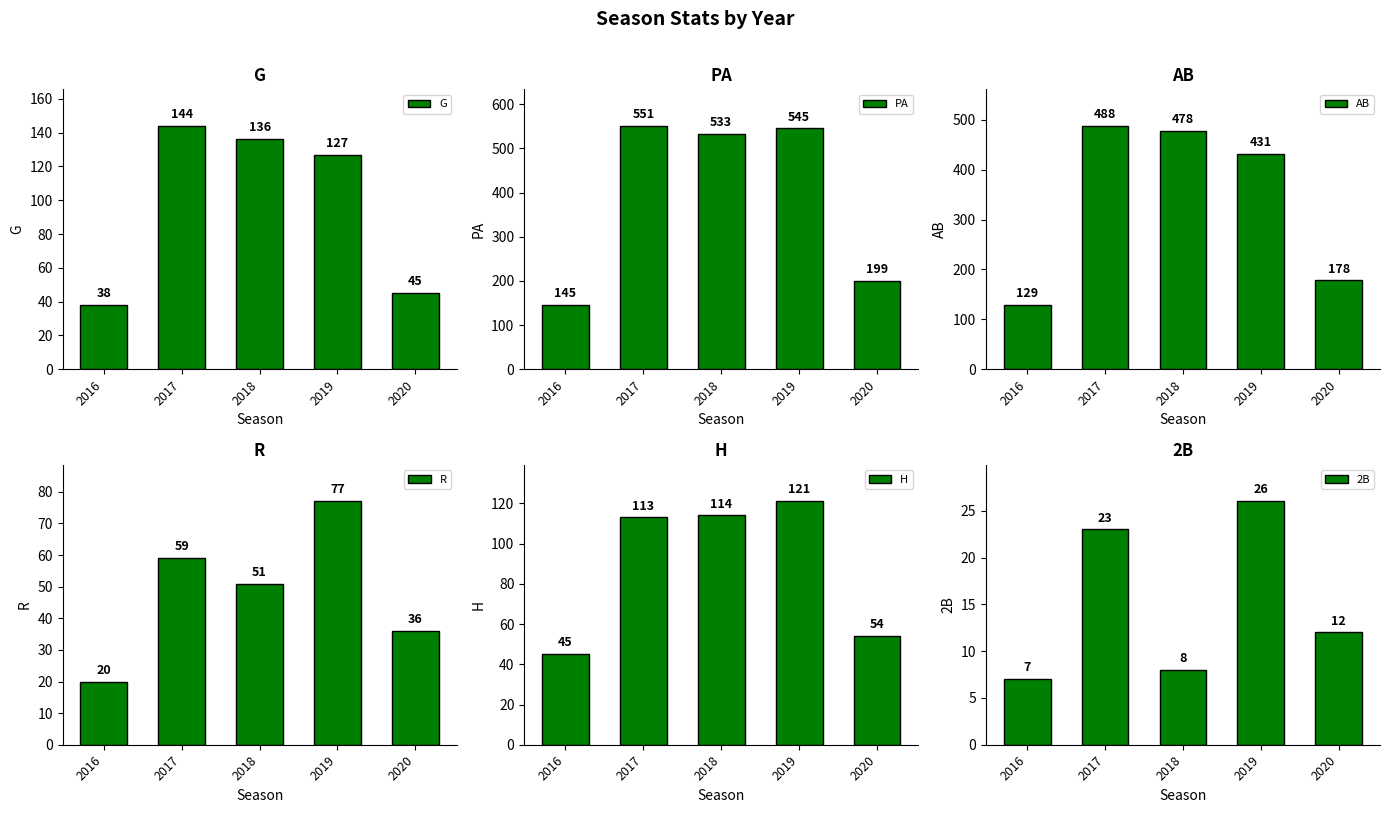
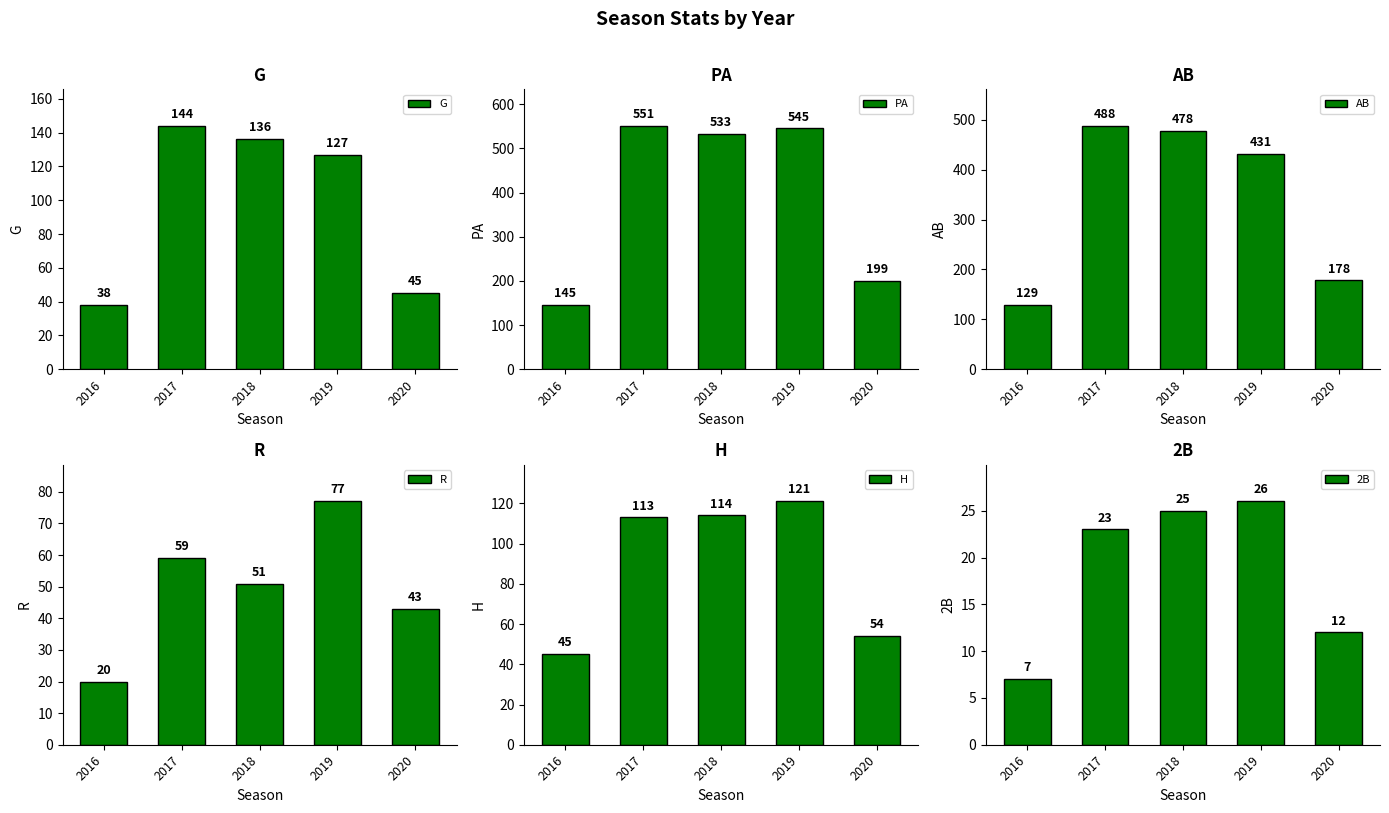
  {
    "G": {
      "2016": 38,
      "2017": 144,
      "2018": 136,
      "2019": 127,
      "2020": 45
    },
    "PA": {
      "2016": 145,
      "2017": 551,
      "2018": 533,
      "2019": 545,
      "2020": 199
    },
    "AB": {
      "2016": 129,
      "2017": 488,
      "2018": 478,
      "2019": 431,
      "2020": 178
    },
    "R": {
      "2016": 20,
      "2017": 59,
      "2018": 51,
      "2019": 77,
-     "2020": 36
+     "2020": 43
    },
    "H": {
      "2016": 45,
      "2017": 113,
      "2018": 114,
      "2019": 121,
      "2020": 54
    },
    "2B": {
      "2016": 7,
      "2017": 23,
-     "2018": 8,
+     "2018": 25,
      "2019": 26,
      "2020": 12
    }
  }
